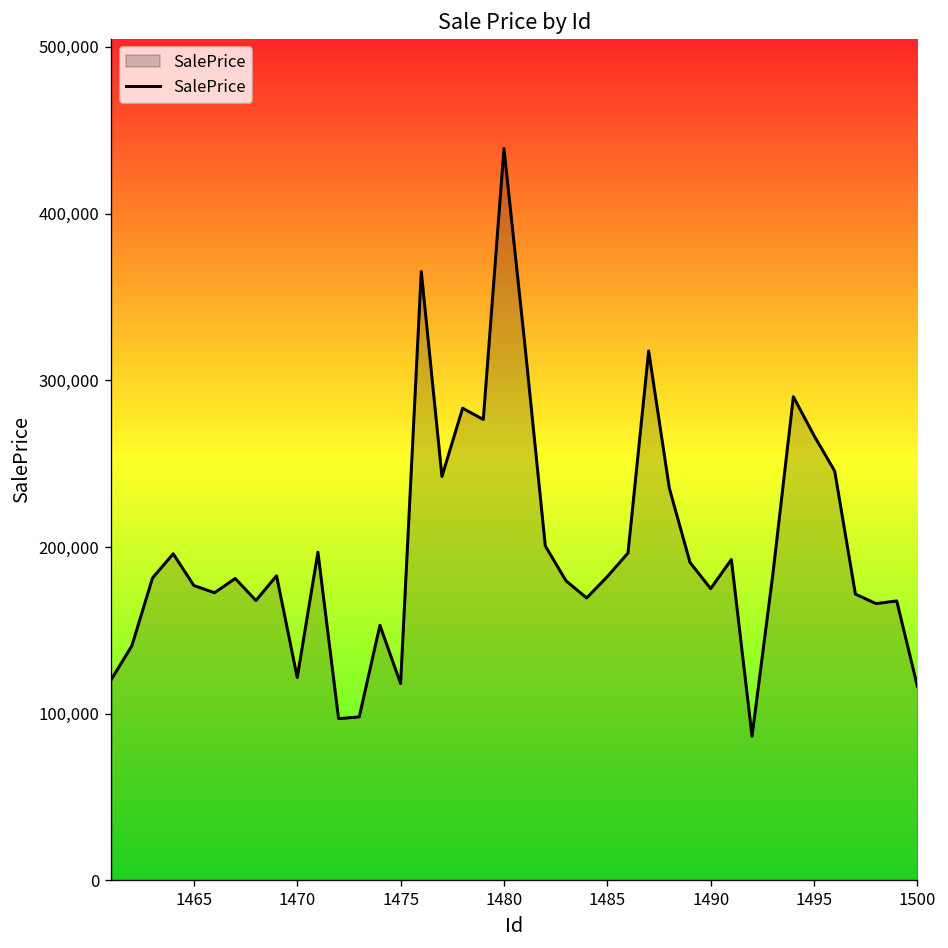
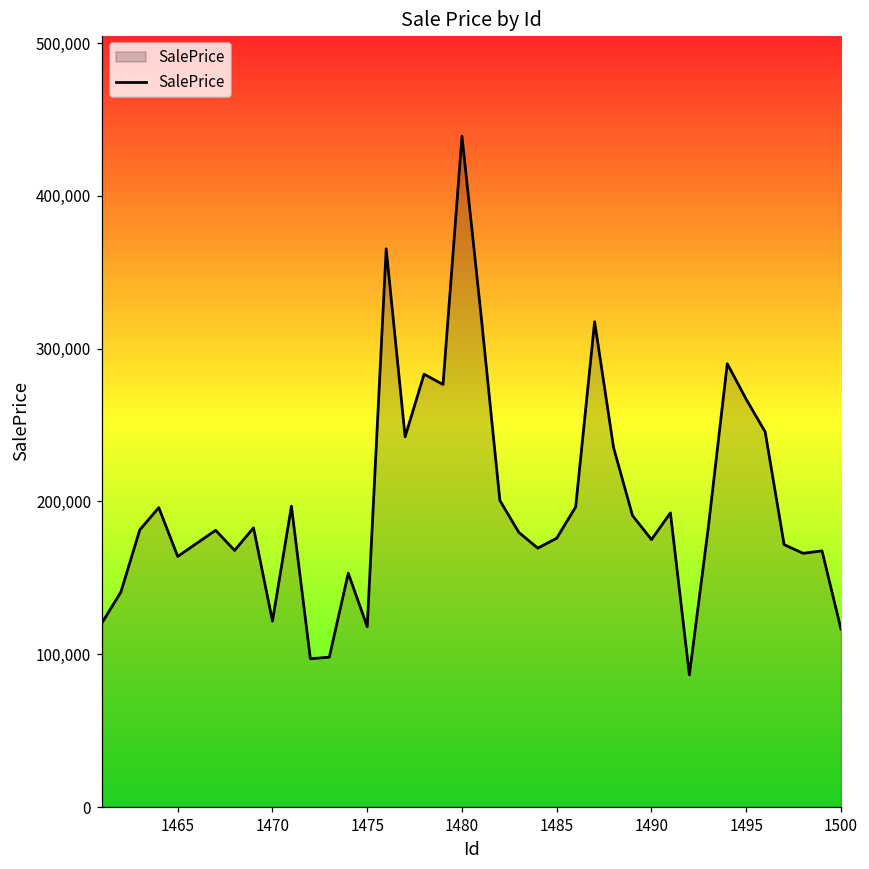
  {
-   "1465": "177,000",
+   "1465": "164,000",
    "1470": "122,000",
    "1475": "118,000",
    "1480": "439,000",
-   "1485": "182,000",
+   "1485": "176,000",
    "1490": "175,000",
    "1495": "267,000",
    "1500": "116,000"
  }
